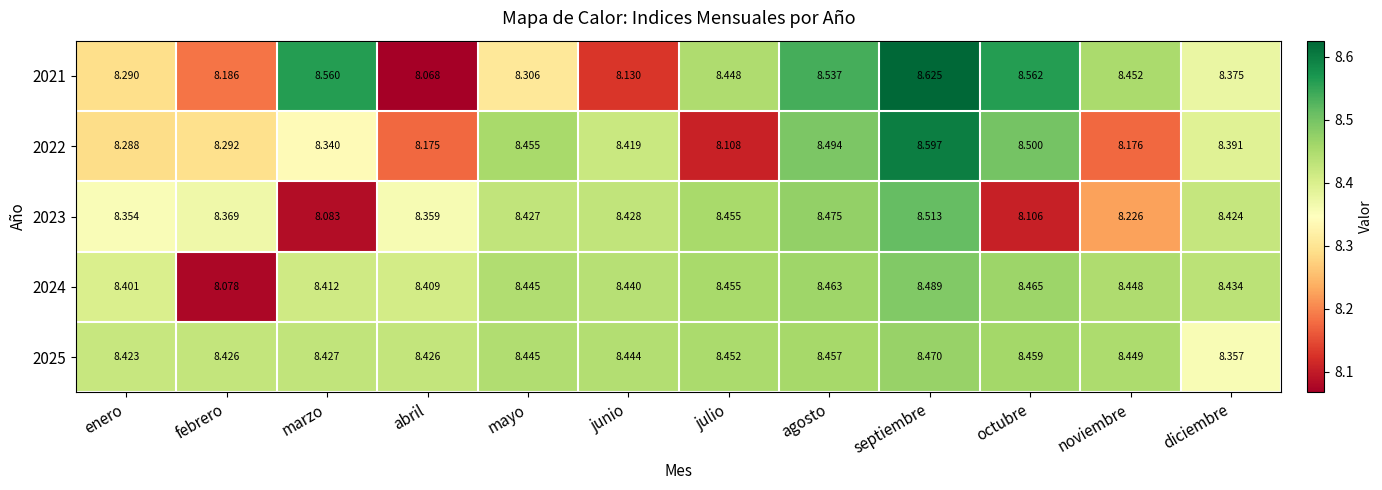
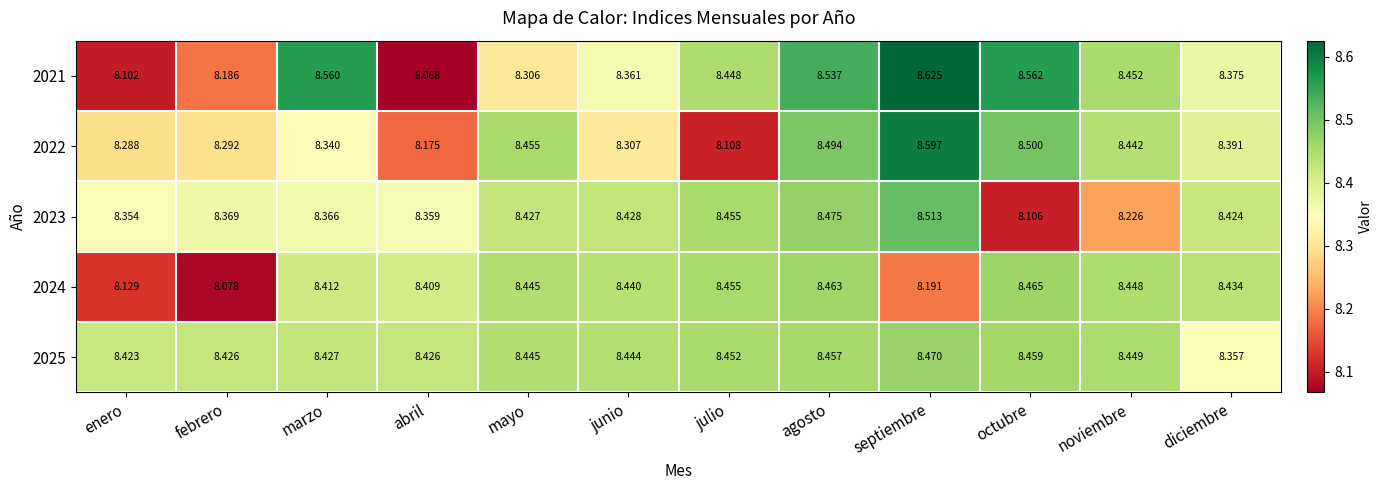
  {
    "2021": {
-     "enero": 8.290,
+     "enero": 8.102,
      "febrero": 8.186,
      "marzo": 8.560,
      "abril": 8.068,
      "mayo": 8.306,
-     "junio": 8.130,
+     "junio": 8.361,
      "julio": 8.448,
      "agosto": 8.537,
      "septiembre": 8.625,
      "octubre": 8.562,
      "noviembre": 8.452,
      "diciembre": 8.375
    },
    "2022": {
      "enero": 8.288,
      "febrero": 8.292,
      "marzo": 8.340,
      "abril": 8.175,
      "mayo": 8.455,
-     "junio": 8.419,
+     "junio": 8.307,
      "julio": 8.108,
      "agosto": 8.494,
      "septiembre": 8.597,
      "octubre": 8.500,
-     "noviembre": 8.176,
+     "noviembre": 8.442,
      "diciembre": 8.391
    },
    "2023": {
      "enero": 8.354,
      "febrero": 8.369,
-     "marzo": 8.083,
+     "marzo": 8.366,
      "abril": 8.359,
      "mayo": 8.427,
      "junio": 8.428,
      "julio": 8.455,
      "agosto": 8.475,
      "septiembre": 8.513,
      "octubre": 8.106,
      "noviembre": 8.226,
      "diciembre": 8.424
    },
    "2024": {
-     "enero": 8.401,
+     "enero": 8.129,
      "febrero": 8.078,
      "marzo": 8.412,
      "abril": 8.409,
      "mayo": 8.445,
      "junio": 8.440,
      "julio": 8.455,
      "agosto": 8.463,
-     "septiembre": 8.489,
+     "septiembre": 8.191,
      "octubre": 8.465,
      "noviembre": 8.448,
      "diciembre": 8.434
    },
    "2025": {
      "enero": 8.423,
      "febrero": 8.426,
      "marzo": 8.427,
      "abril": 8.426,
      "mayo": 8.445,
      "junio": 8.444,
      "julio": 8.452,
      "agosto": 8.457,
      "septiembre": 8.470,
      "octubre": 8.459,
      "noviembre": 8.449,
      "diciembre": 8.357
    }
  }
